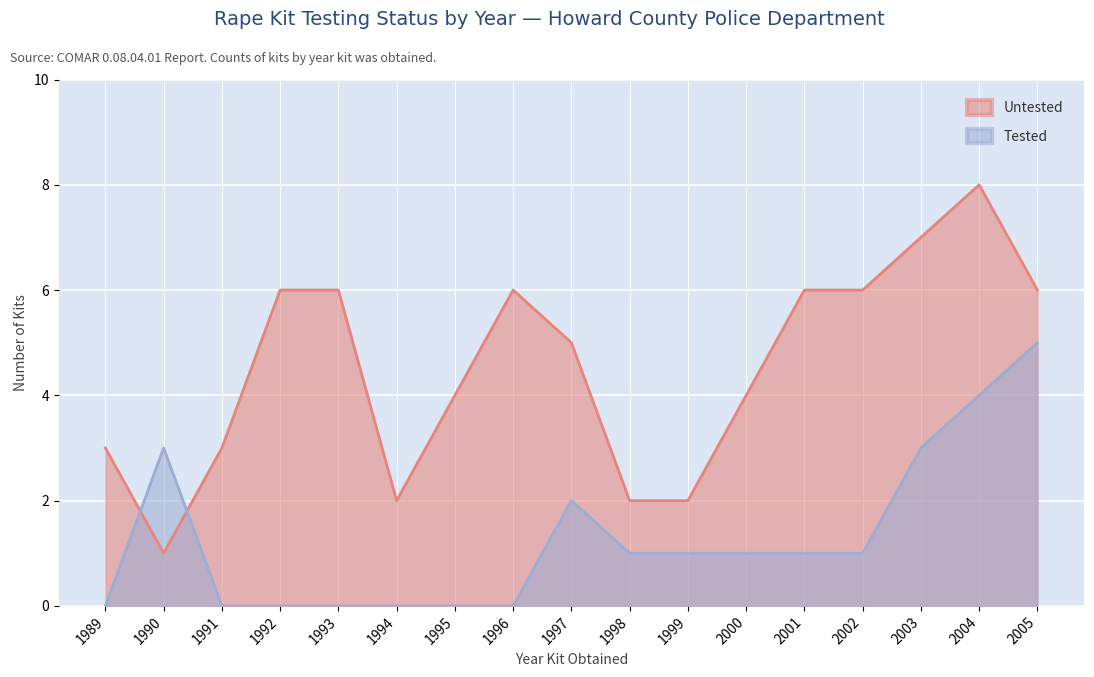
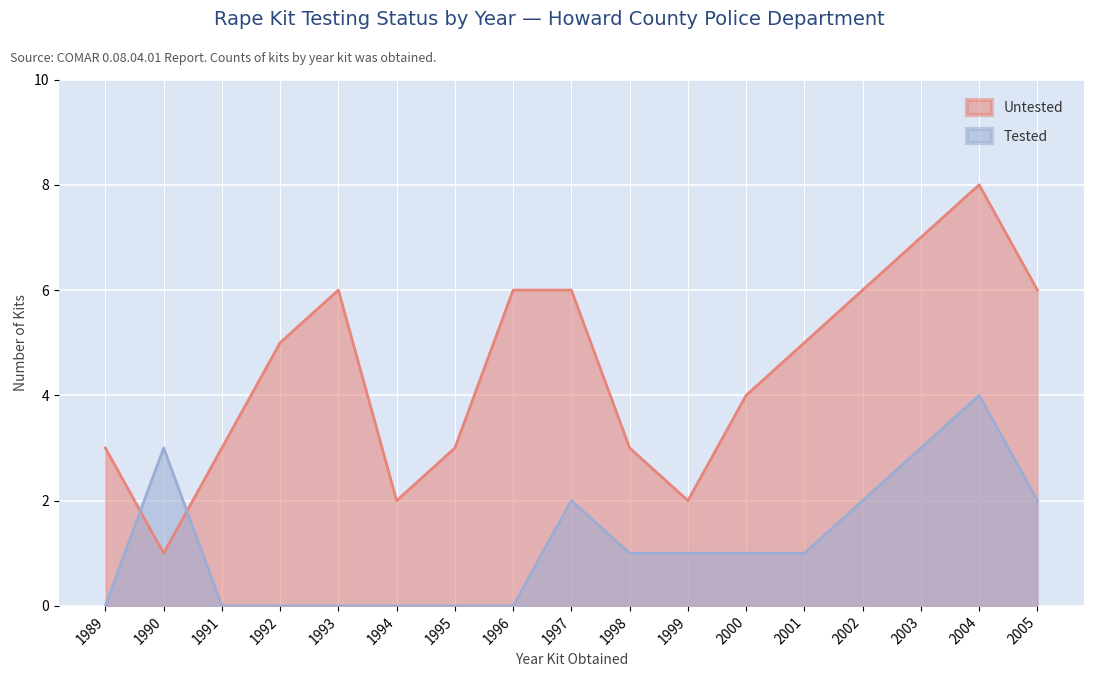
  {
    "Untested": {
      "1989": 3,
      "1990": 1,
      "1991": 3,
-     "1992": 6,
+     "1992": 5,
      "1993": 6,
      "1994": 2,
-     "1995": 4,
+     "1995": 3,
      "1996": 6,
-     "1997": 5,
-     "1998": 2,
+     "1997": 6,
+     "1998": 3,
      "1999": 2,
      "2000": 4,
-     "2001": 6,
+     "2001": 5,
      "2002": 6,
      "2003": 7,
      "2004": 8,
      "2005": 6
    },
    "Tested": {
      "1989": 0,
      "1990": 3,
      "1991": 0,
      "1992": 0,
      "1993": 0,
      "1994": 0,
      "1995": 0,
      "1996": 0,
      "1997": 2,
      "1998": 1,
      "1999": 1,
      "2000": 1,
      "2001": 1,
-     "2002": 1,
+     "2002": 2,
      "2003": 3,
      "2004": 4,
-     "2005": 5
+     "2005": 2
    }
  }
